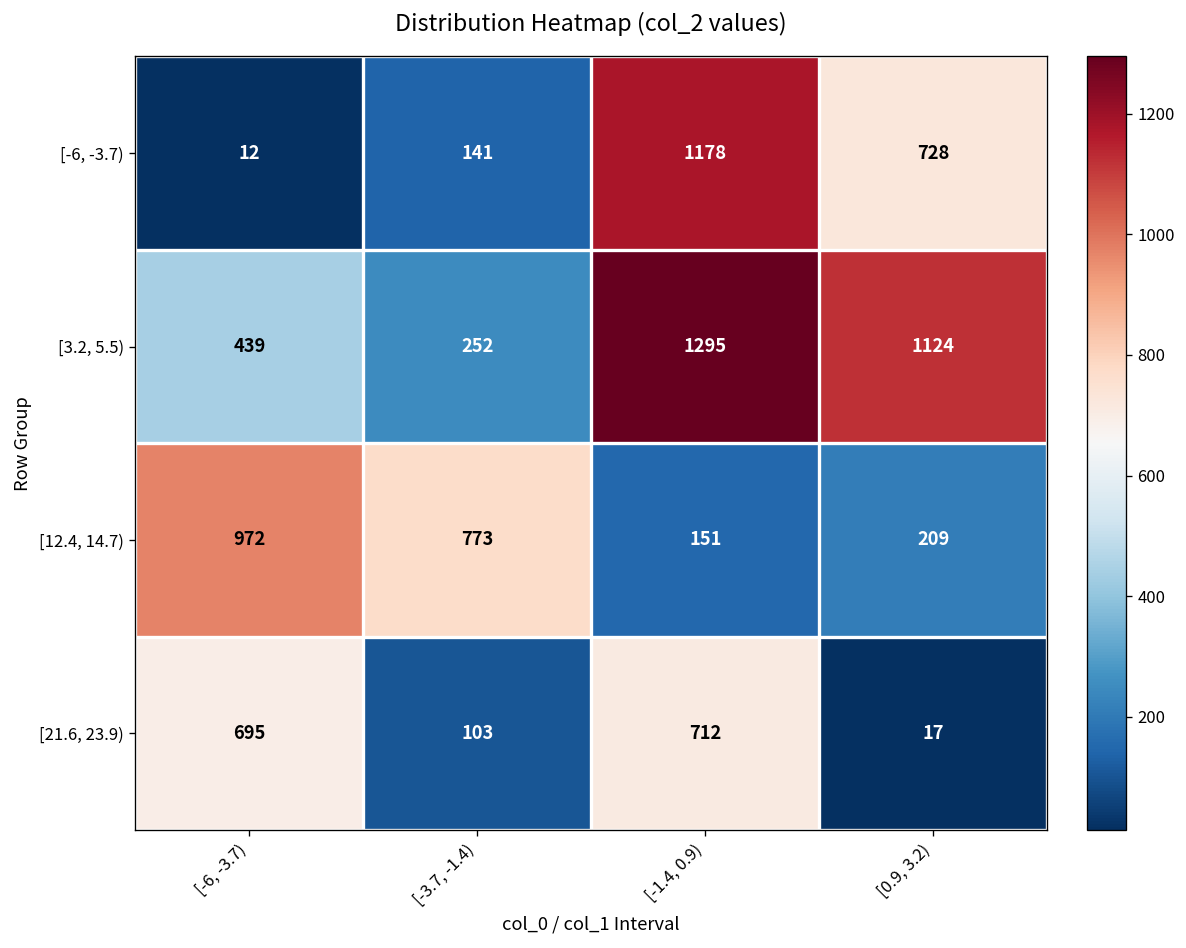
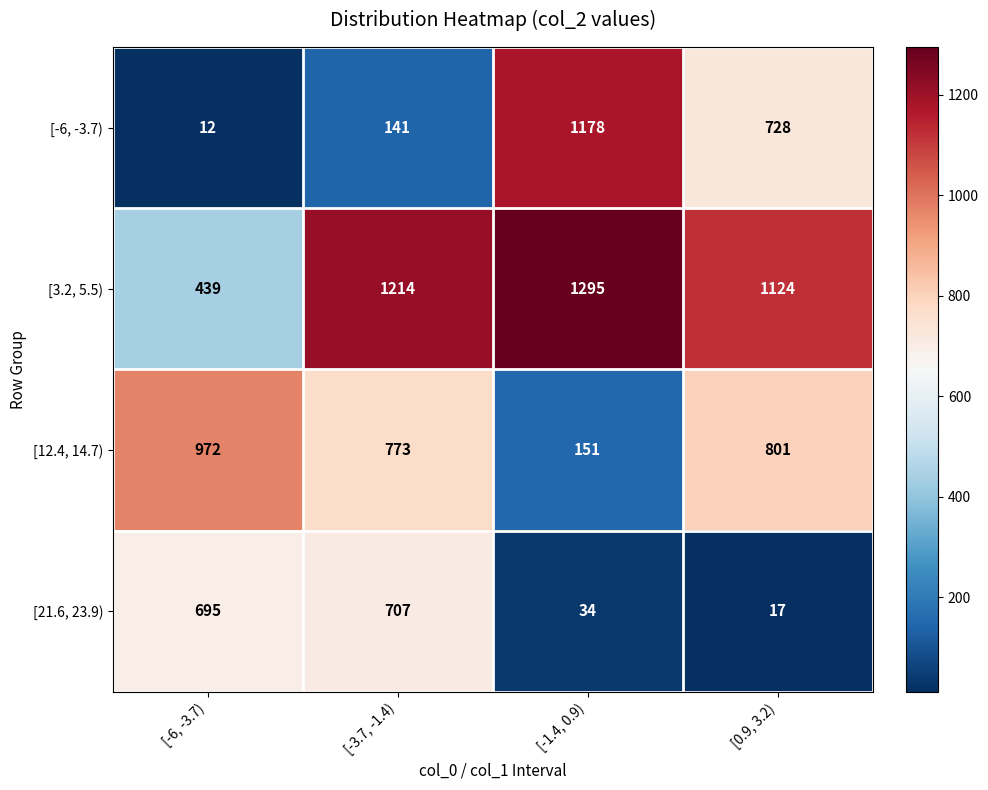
  {
    "[-6, -3.7)": {
      "[-6, -3.7)": 12,
      "[-3.7, -1.4)": 141,
      "[-1.4, 0.9)": 1178,
      "[0.9, 3.2)": 728
    },
    "[3.2, 5.5)": {
      "[-6, -3.7)": 439,
-     "[-3.7, -1.4)": 252,
+     "[-3.7, -1.4)": 1214,
      "[-1.4, 0.9)": 1295,
      "[0.9, 3.2)": 1124
    },
    "[12.4, 14.7)": {
      "[-6, -3.7)": 972,
      "[-3.7, -1.4)": 773,
      "[-1.4, 0.9)": 151,
-     "[0.9, 3.2)": 209
+     "[0.9, 3.2)": 801
    },
    "[21.6, 23.9)": {
      "[-6, -3.7)": 695,
-     "[-3.7, -1.4)": 103,
-     "[-1.4, 0.9)": 712,
+     "[-3.7, -1.4)": 707,
+     "[-1.4, 0.9)": 34,
      "[0.9, 3.2)": 17
    }
  }
